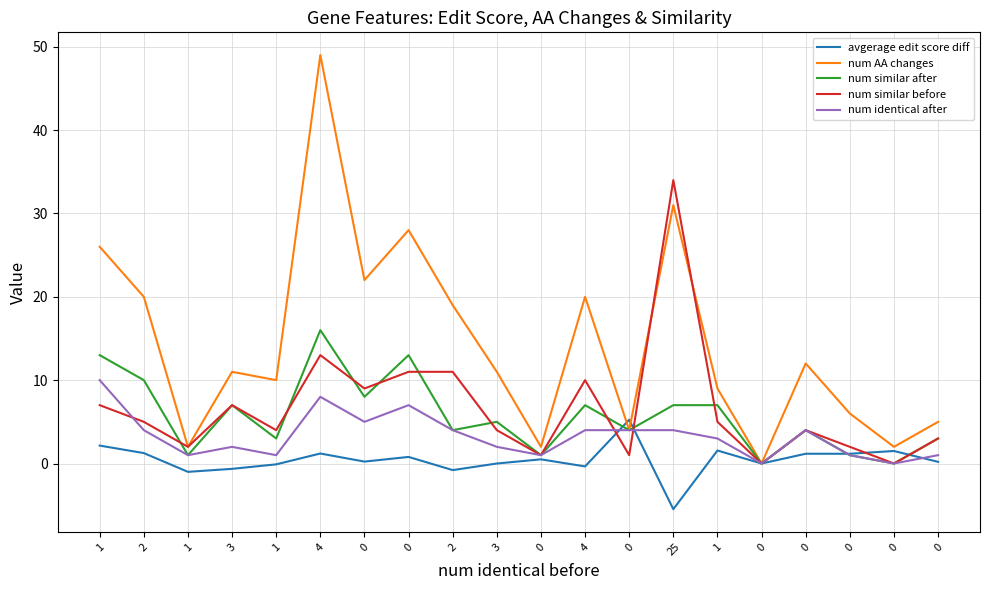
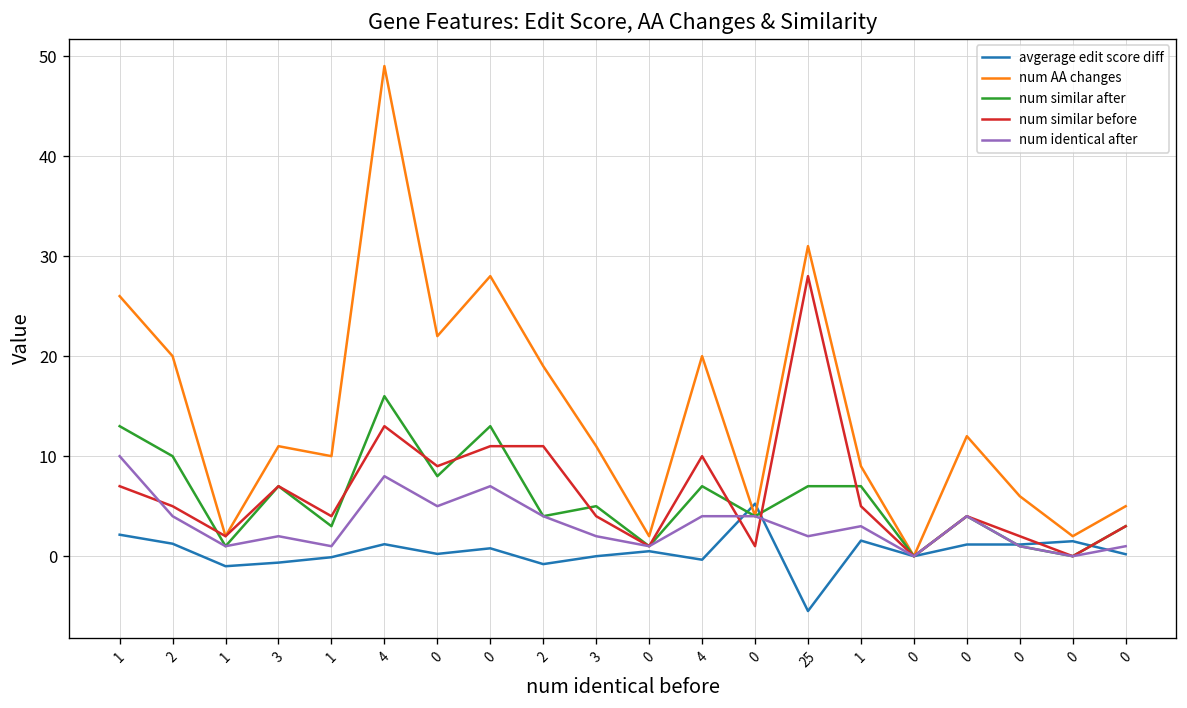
  {
    "avgerage edit score diff": {
      "25": -5
    },
    "num AA changes": {
      "25": 31
    },
    "num similar after": {
      "25": 7
    },
    "num similar before": {
-     "25": 34
+     "25": 28
    },
    "num identical after": {
-     "25": 4
+     "25": 2
    }
  }
